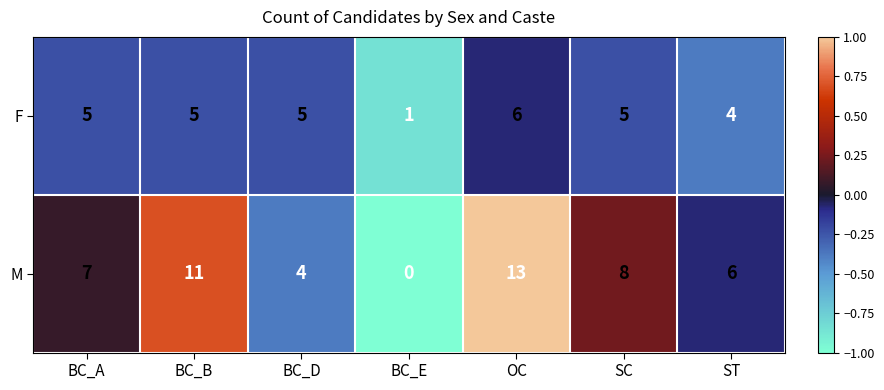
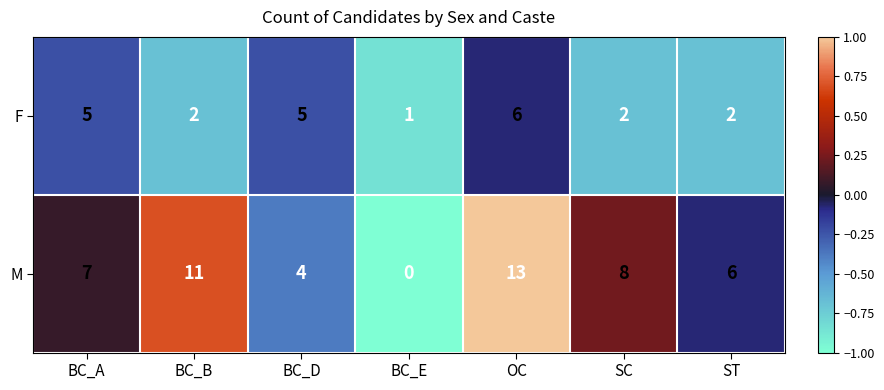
  {
    "F": {
      "BC_A": 5,
-     "BC_B": 5,
+     "BC_B": 2,
      "BC_D": 5,
      "BC_E": 1,
      "OC": 6,
-     "SC": 5,
-     "ST": 4
+     "SC": 2,
+     "ST": 2
    },
    "M": {
      "BC_A": 7,
      "BC_B": 11,
      "BC_D": 4,
      "BC_E": 0,
      "OC": 13,
      "SC": 8,
      "ST": 6
    }
  }
